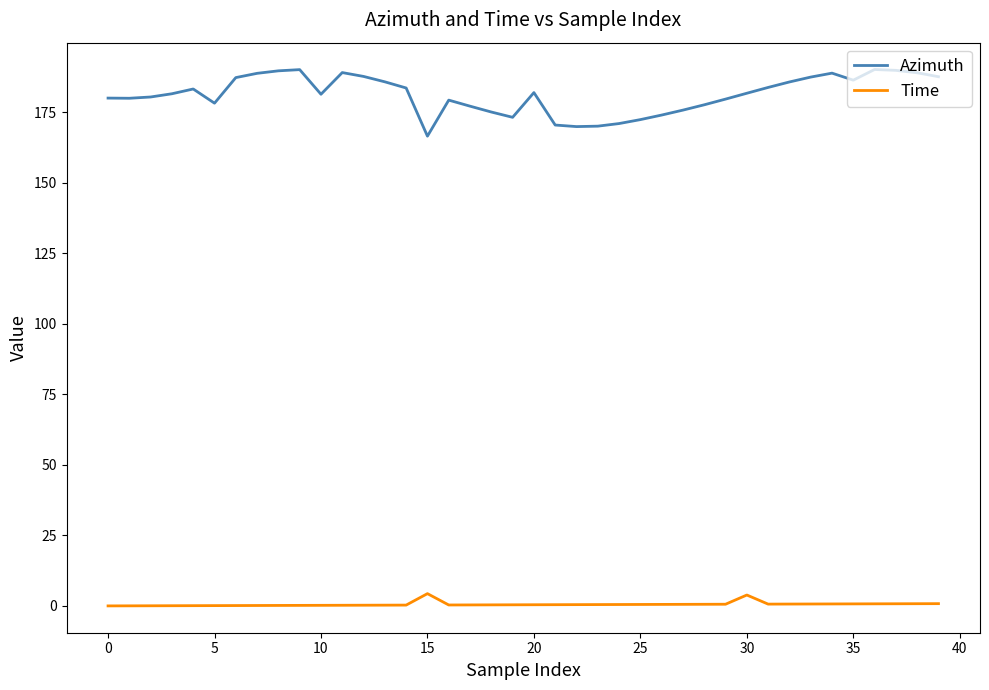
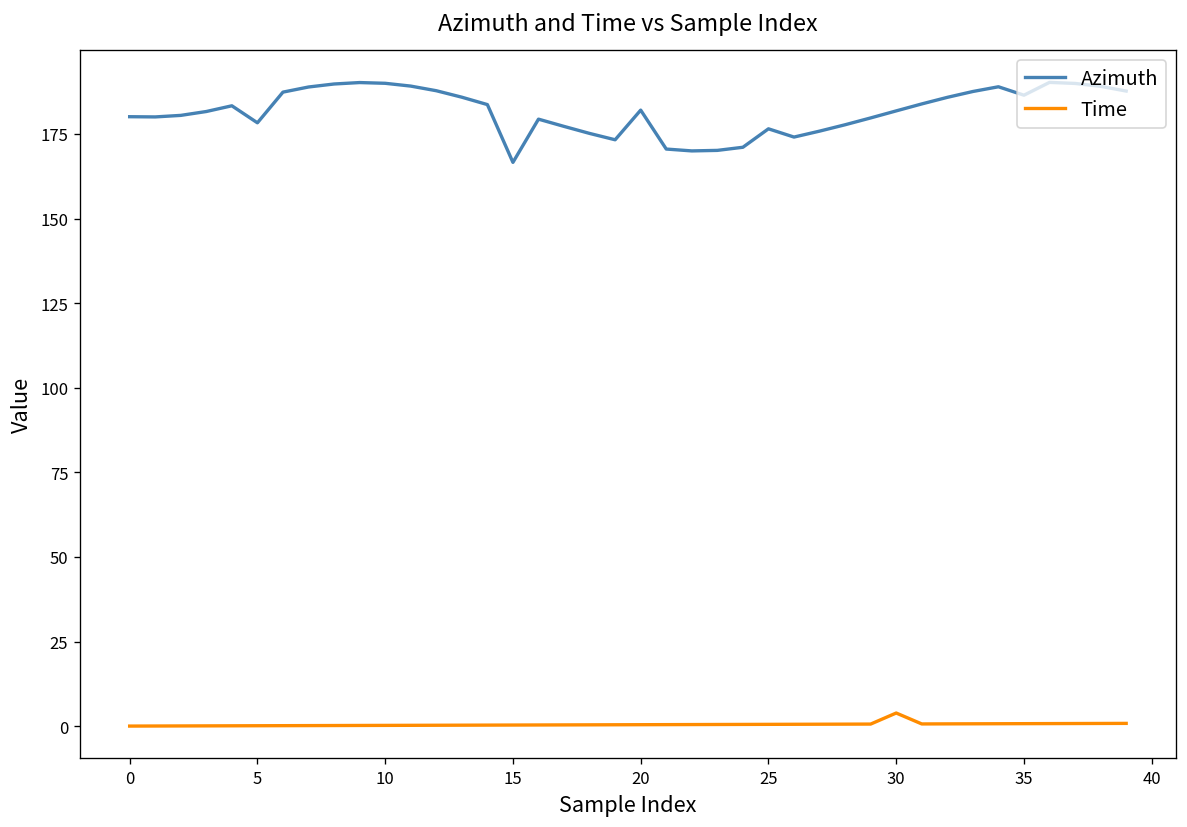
  {
    "Azimuth": {
      "0": 180,
      "5": 178,
-     "10": 181,
+     "10": 190,
      "15": 167,
      "20": 182,
-     "25": 172,
+     "25": 177,
      "30": 182
    },
    "Time": {
      "0": 0,
      "5": 0,
      "10": 0,
-     "15": 4,
+     "15": 0,
      "20": 0,
      "25": 1,
      "30": 4,
      "35": 1
    }
  }
